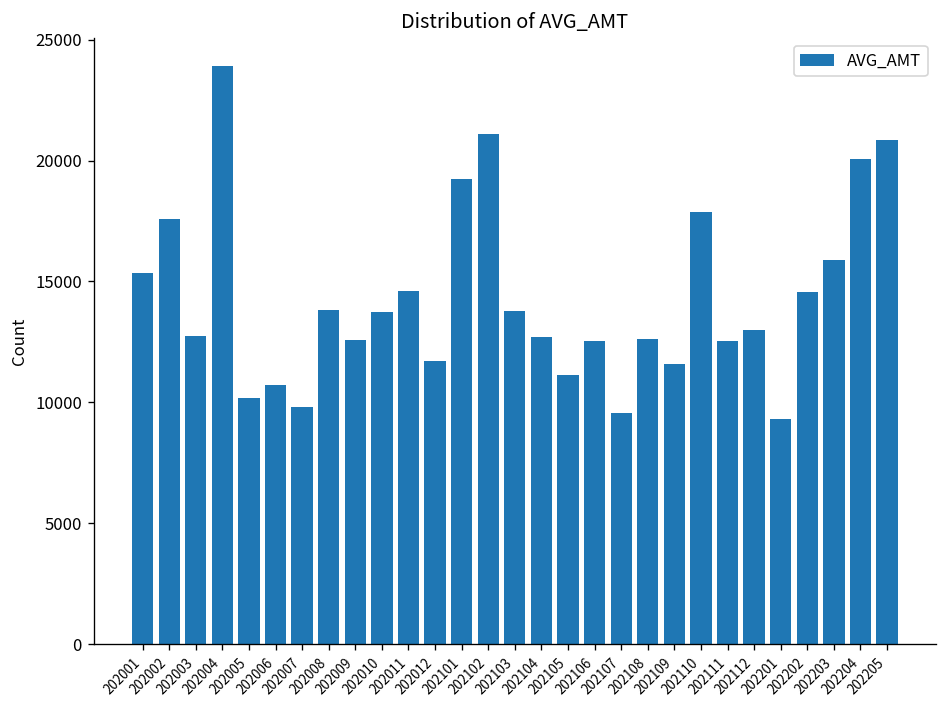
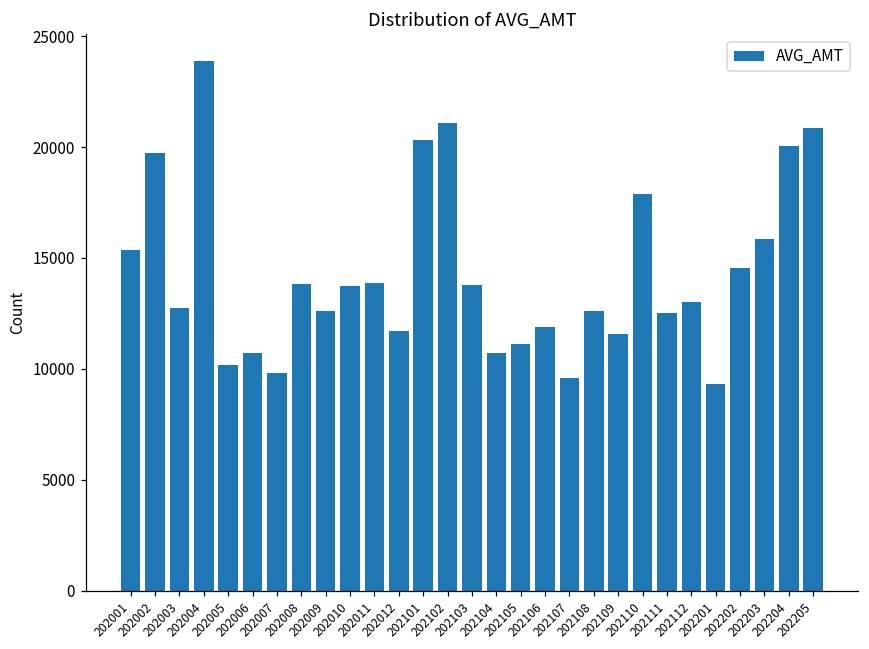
  {
    "202001": 15400,
-   "202002": 17600,
+   "202002": 19800,
    "202003": 12800,
    "202004": 23900,
    "202005": 10200,
    "202006": 10700,
    "202007": 9800,
    "202008": 13800,
    "202009": 12600,
    "202010": 13700,
-   "202011": 14600,
+   "202011": 13900,
    "202012": 11700,
-   "202101": 19200,
+   "202101": 20300,
    "202102": 21100,
    "202103": 13800,
-   "202104": 12700,
+   "202104": 10700,
    "202105": 11100,
-   "202106": 12500,
+   "202106": 11900,
    "202107": 9600,
    "202108": 12600,
    "202109": 11600,
    "202110": 17900,
    "202111": 12500,
    "202112": 13000,
    "202201": 9300,
    "202202": 14600,
    "202203": 15900,
    "202204": 20000,
    "202205": 20900
  }
